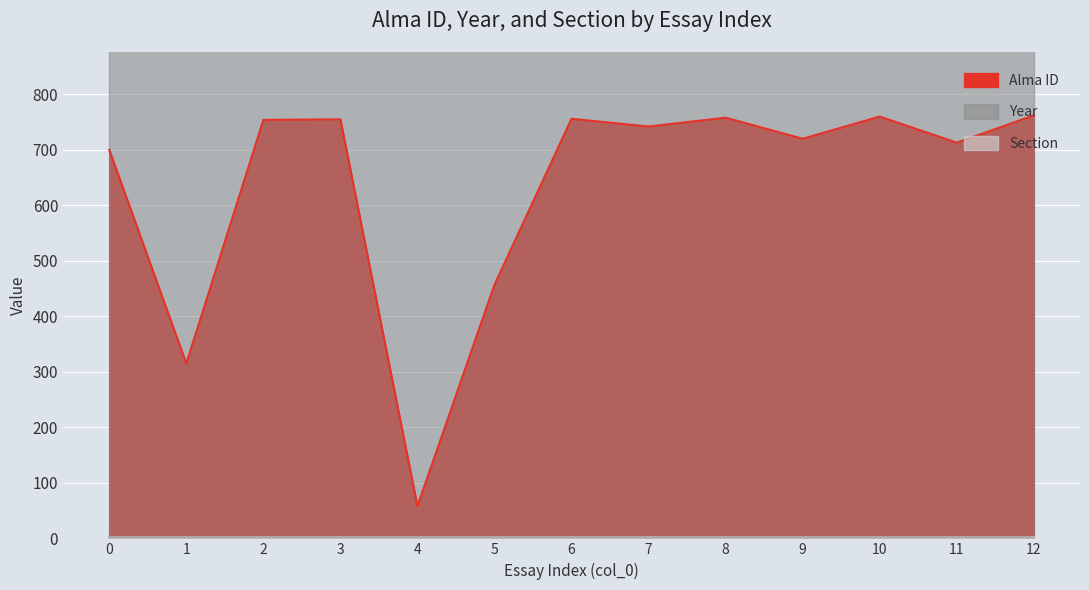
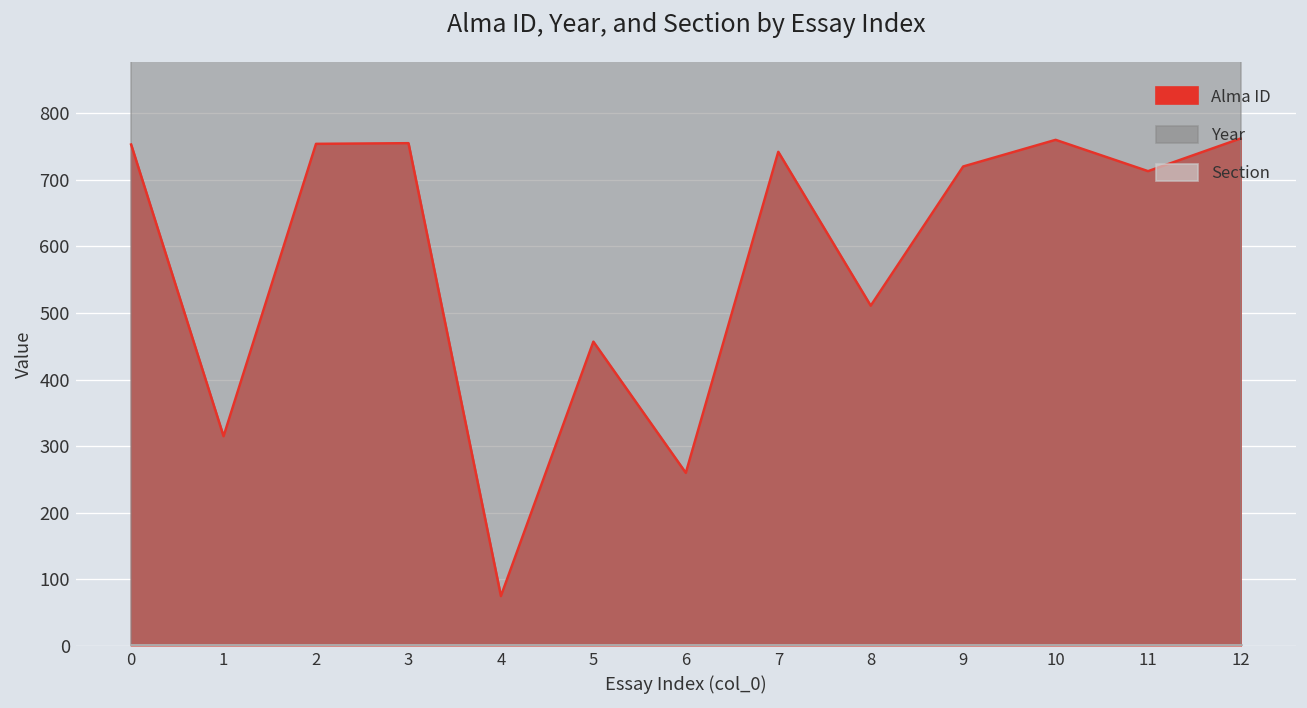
  {
    "Alma ID": {
-     "0": 700,
+     "0": 750,
      "1": 320,
      "2": 750,
      "3": 760,
-     "4": 60,
+     "4": 80,
      "5": 460,
-     "6": 760,
+     "6": 260,
      "7": 740,
-     "8": 760,
+     "8": 510,
      "9": 720,
      "10": 760,
      "11": 710,
      "12": 760
    },
    "Section": {
      "0": 0,
      "1": 0,
      "2": 0,
      "3": 0,
      "4": 0,
      "5": 0,
      "6": 0,
      "7": 0,
      "8": 0,
      "9": 0,
      "10": 0,
      "11": 0,
      "12": 0
    }
  }
